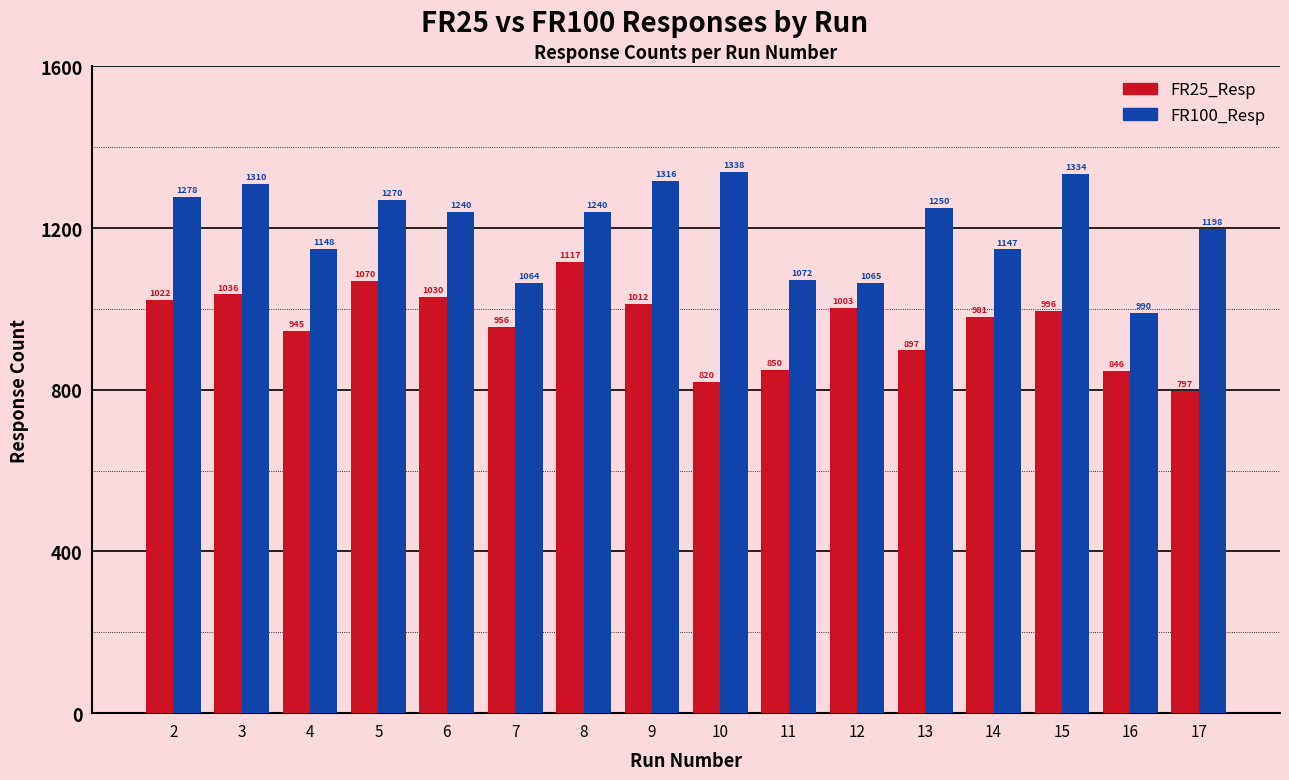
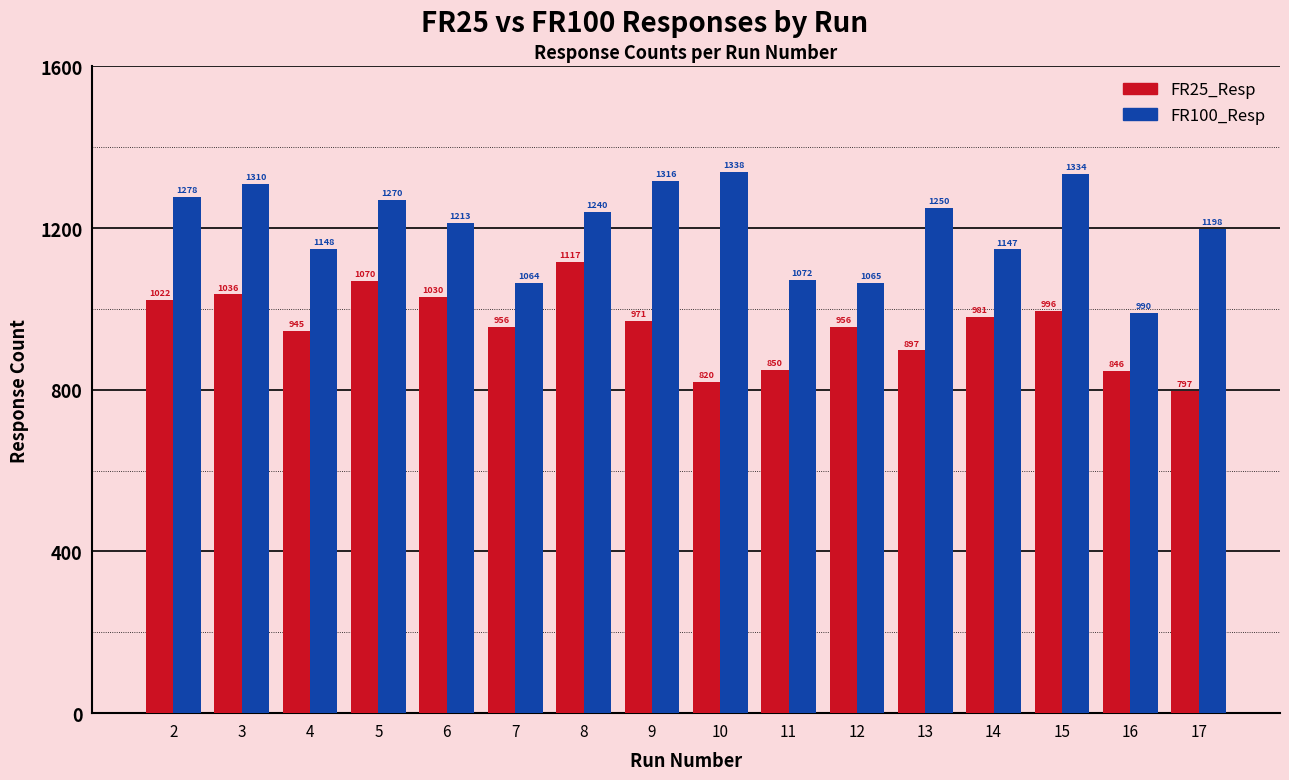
  {
    "FR25_Resp": {
      "2": 1022,
      "3": 1036,
      "4": 945,
      "5": 1070,
      "6": 1030,
      "7": 956,
      "8": 1117,
-     "9": 1012,
+     "9": 971,
      "10": 820,
      "11": 850,
-     "12": 1003,
+     "12": 956,
      "13": 897,
      "14": 981,
      "15": 996,
      "16": 846,
      "17": 797
    },
    "FR100_Resp": {
      "2": 1278,
      "3": 1310,
      "4": 1148,
      "5": 1270,
-     "6": 1240,
+     "6": 1213,
      "7": 1064,
      "8": 1240,
      "9": 1316,
      "10": 1338,
      "11": 1072,
      "12": 1065,
      "13": 1250,
      "14": 1147,
      "15": 1334,
      "16": 990,
      "17": 1198
    }
  }
